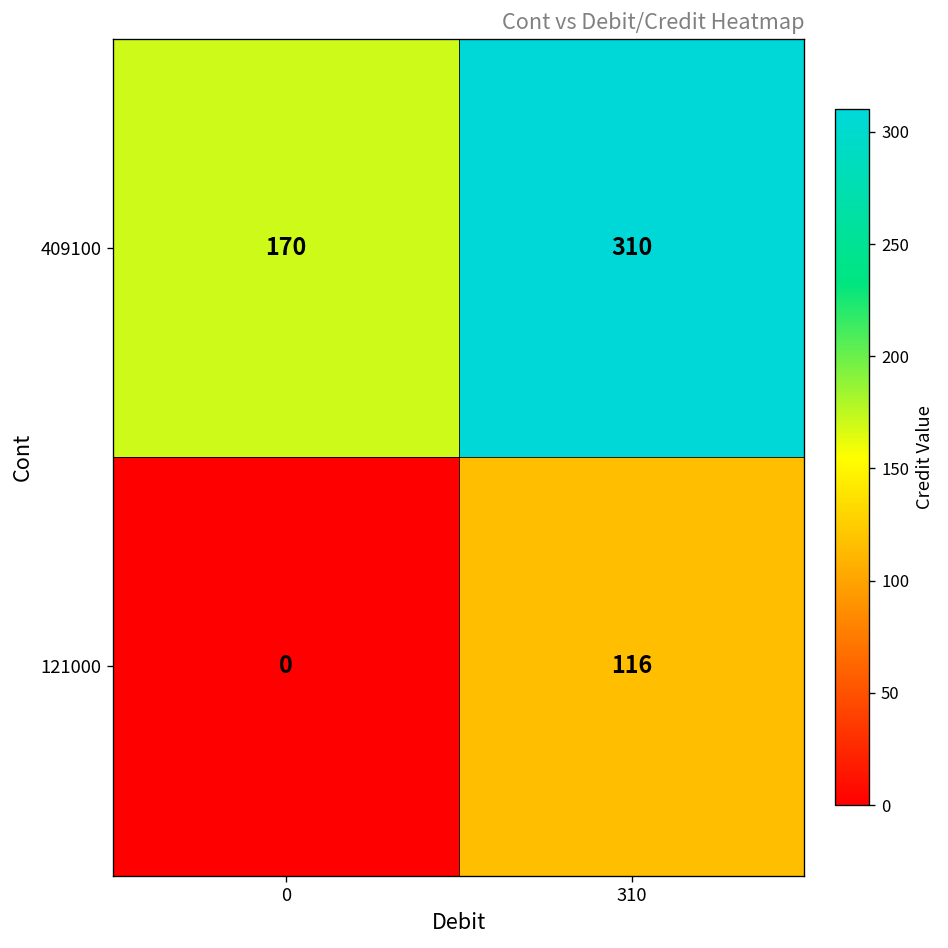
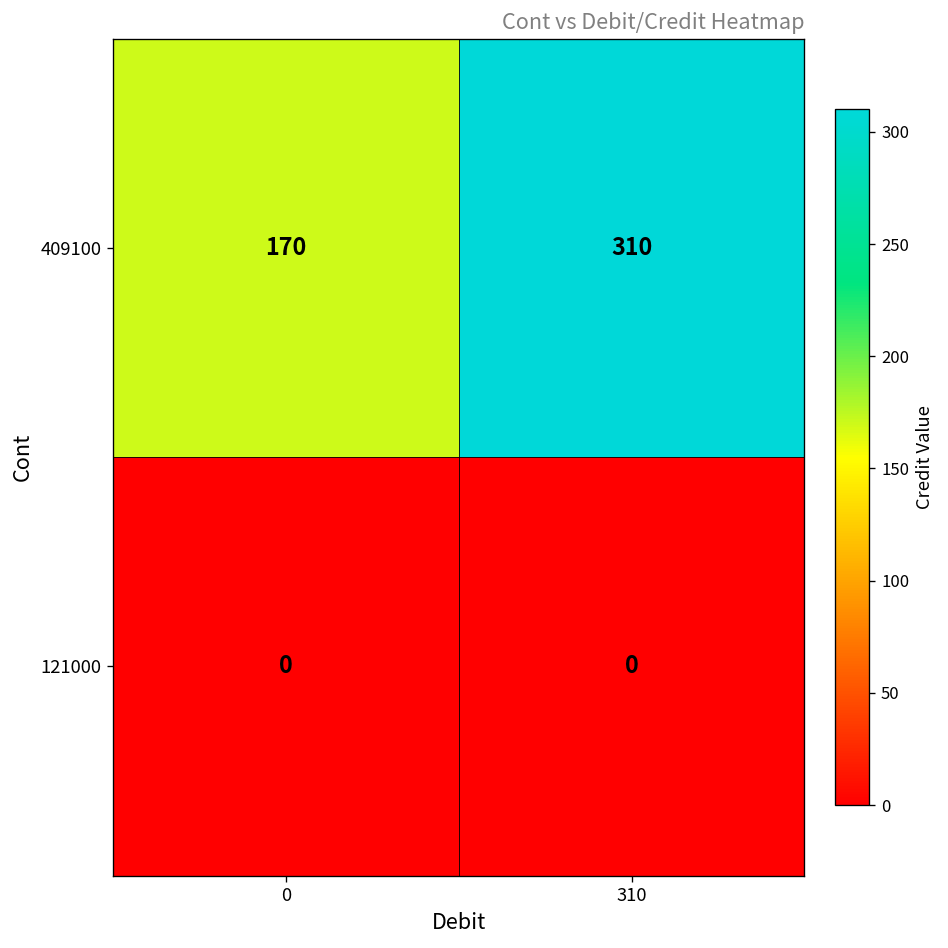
  {
    "409100": {
      "0": 170,
      "310": 310
    },
    "121000": {
      "0": 0,
-     "310": 116
+     "310": 0
    }
  }
